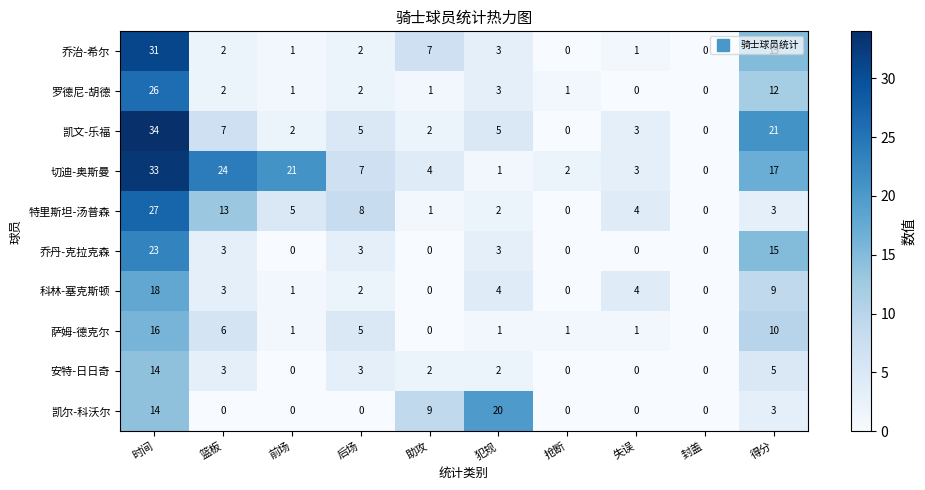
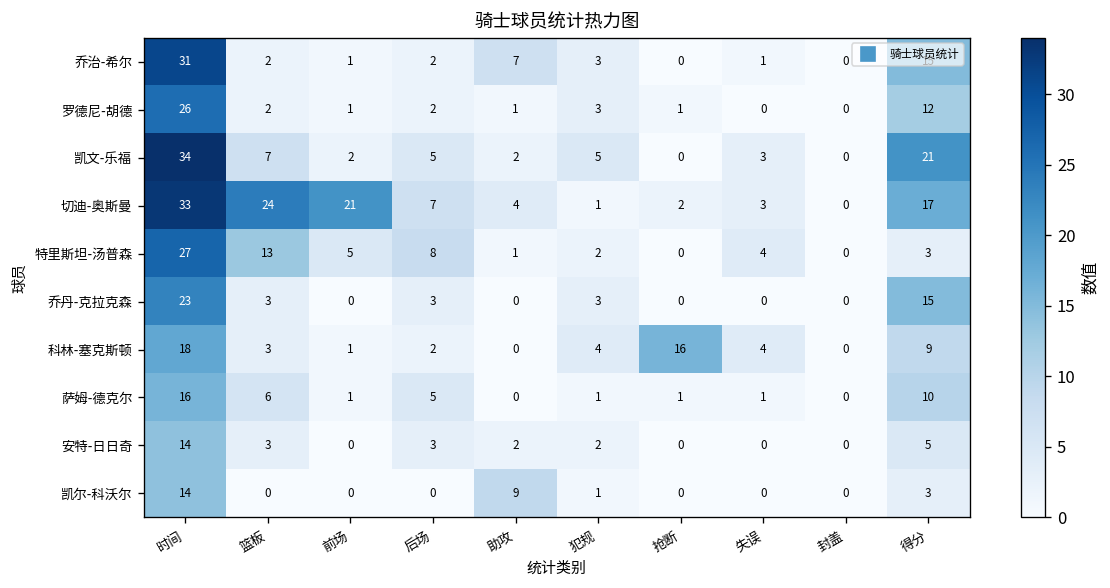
  {
    "乔治-希尔": {
      "时间": 31,
      "篮板": 2,
      "前场": 1,
      "后场": 2,
      "助攻": 7,
      "犯规": 3,
      "抢断": 0,
      "失误": 1,
      "封盖": 0
    },
    "罗德尼-胡德": {
      "时间": 26,
      "篮板": 2,
      "前场": 1,
      "后场": 2,
      "助攻": 1,
      "犯规": 3,
      "抢断": 1,
      "失误": 0,
      "封盖": 0,
      "得分": 12
    },
    "凯文-乐福": {
      "时间": 34,
      "篮板": 7,
      "前场": 2,
      "后场": 5,
      "助攻": 2,
      "犯规": 5,
      "抢断": 0,
      "失误": 3,
      "封盖": 0,
      "得分": 21
    },
    "切迪-奥斯曼": {
      "时间": 33,
      "篮板": 24,
      "前场": 21,
      "后场": 7,
      "助攻": 4,
      "犯规": 1,
      "抢断": 2,
      "失误": 3,
      "封盖": 0,
      "得分": 17
    },
    "特里斯坦-汤普森": {
      "时间": 27,
      "篮板": 13,
      "前场": 5,
      "后场": 8,
      "助攻": 1,
      "犯规": 2,
      "抢断": 0,
      "失误": 4,
      "封盖": 0,
      "得分": 3
    },
    "乔丹-克拉克森": {
      "时间": 23,
      "篮板": 3,
      "前场": 0,
      "后场": 3,
      "助攻": 0,
      "犯规": 3,
      "抢断": 0,
      "失误": 0,
      "封盖": 0,
      "得分": 15
    },
    "科林-塞克斯顿": {
      "时间": 18,
      "篮板": 3,
      "前场": 1,
      "后场": 2,
      "助攻": 0,
      "犯规": 4,
-     "抢断": 0,
+     "抢断": 16,
      "失误": 4,
      "封盖": 0,
      "得分": 9
    },
    "萨姆-德克尔": {
      "时间": 16,
      "篮板": 6,
      "前场": 1,
      "后场": 5,
      "助攻": 0,
      "犯规": 1,
      "抢断": 1,
      "失误": 1,
      "封盖": 0,
      "得分": 10
    },
    "安特-日日奇": {
      "时间": 14,
      "篮板": 3,
      "前场": 0,
      "后场": 3,
      "助攻": 2,
      "犯规": 2,
      "抢断": 0,
      "失误": 0,
      "封盖": 0,
      "得分": 5
    },
    "凯尔-科沃尔": {
      "时间": 14,
      "篮板": 0,
      "前场": 0,
      "后场": 0,
      "助攻": 9,
-     "犯规": 20,
+     "犯规": 1,
      "抢断": 0,
      "失误": 0,
      "封盖": 0,
      "得分": 3
    }
  }
